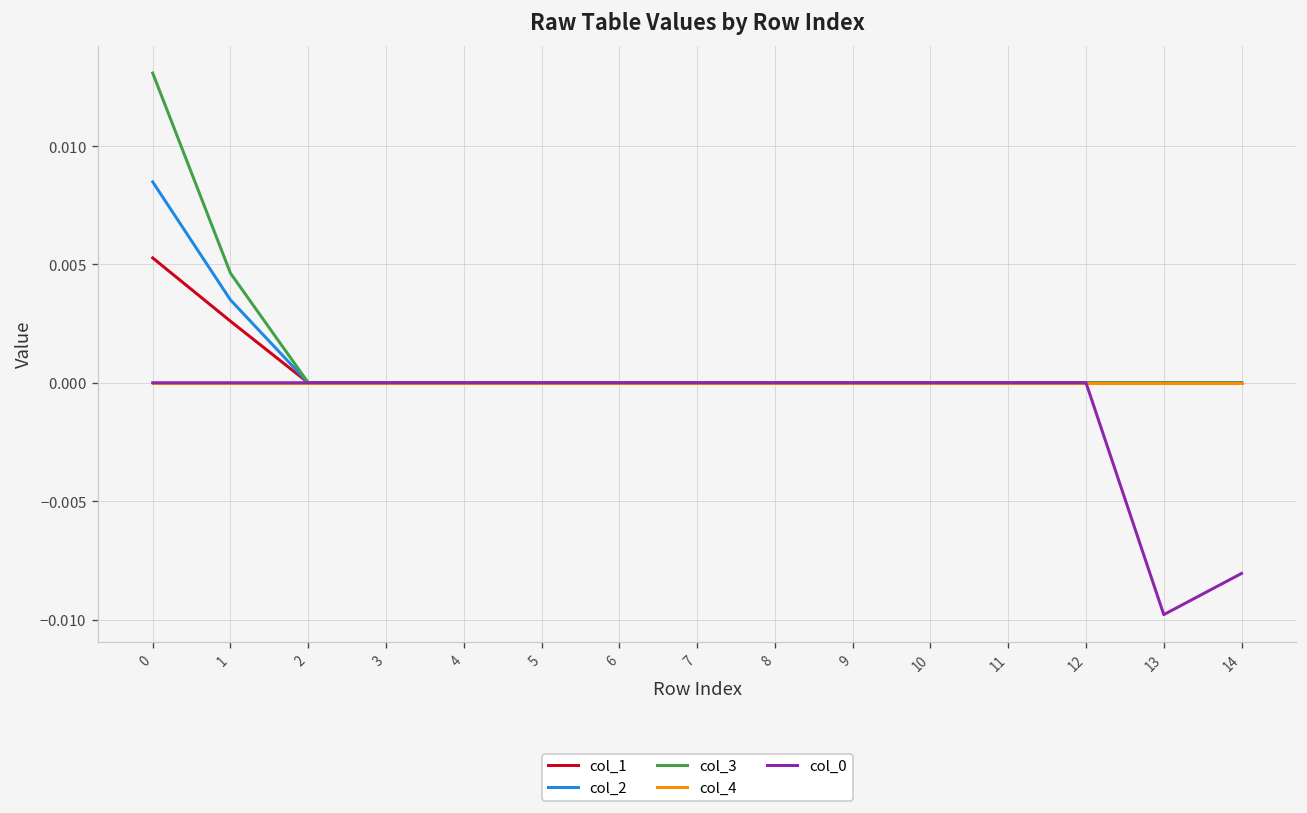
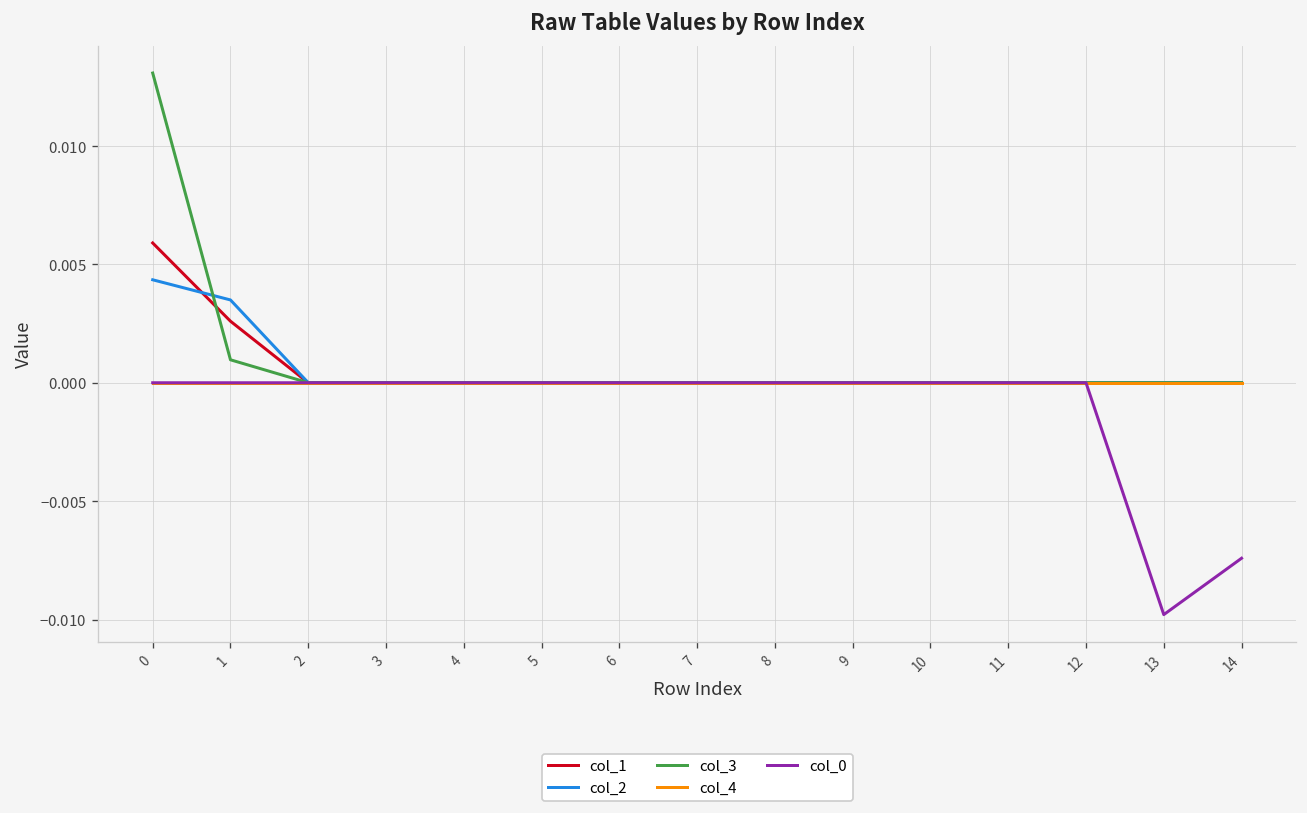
  {
    "col_1": {
-     "0": 0.0053,
+     "0": 0.0059,
      "1": 0.0026
    },
    "col_2": {
-     "0": 0.0085,
+     "0": 0.0043,
      "1": 0.0035
    },
    "col_3": {
      "0": 0.0131,
-     "1": 0.0046
+     "1": 0.0010
    },
    "col_0": {
      "13": -0.0098,
-     "14": -0.0080
+     "14": -0.0074
    }
  }
